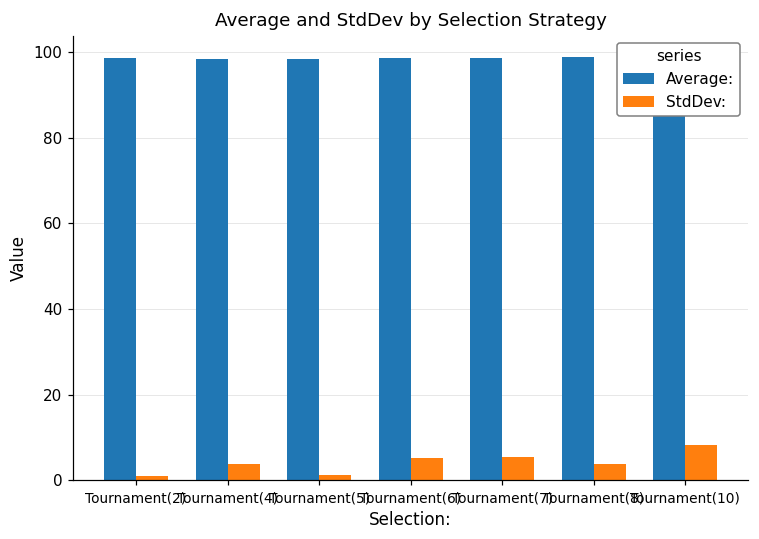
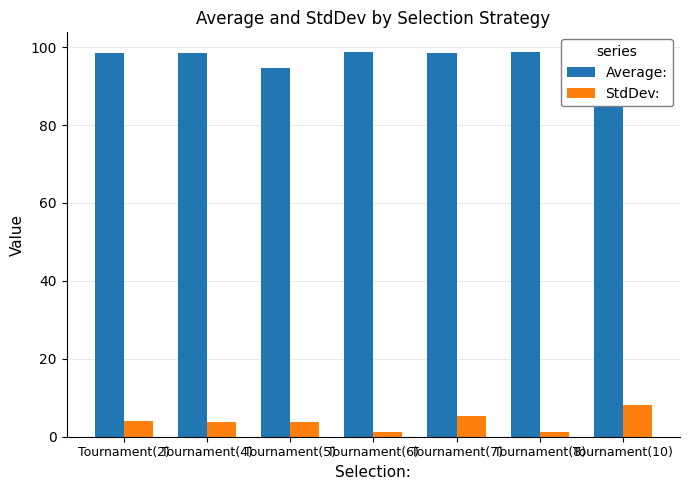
  {
    "Average:": {
      "Tournament(2)": 99,
      "Tournament(4)": 98,
-     "Tournament(5)": 98,
+     "Tournament(5)": 95,
      "Tournament(6)": 99,
      "Tournament(7)": 99,
      "Tournament(8)": 99
    },
    "StdDev:": {
-     "Tournament(2)": 1,
+     "Tournament(2)": 4,
      "Tournament(4)": 4,
-     "Tournament(5)": 1,
-     "Tournament(6)": 5,
+     "Tournament(5)": 4,
+     "Tournament(6)": 1,
      "Tournament(7)": 5,
-     "Tournament(8)": 4,
+     "Tournament(8)": 1,
      "Tournament(10)": 8
    }
  }
